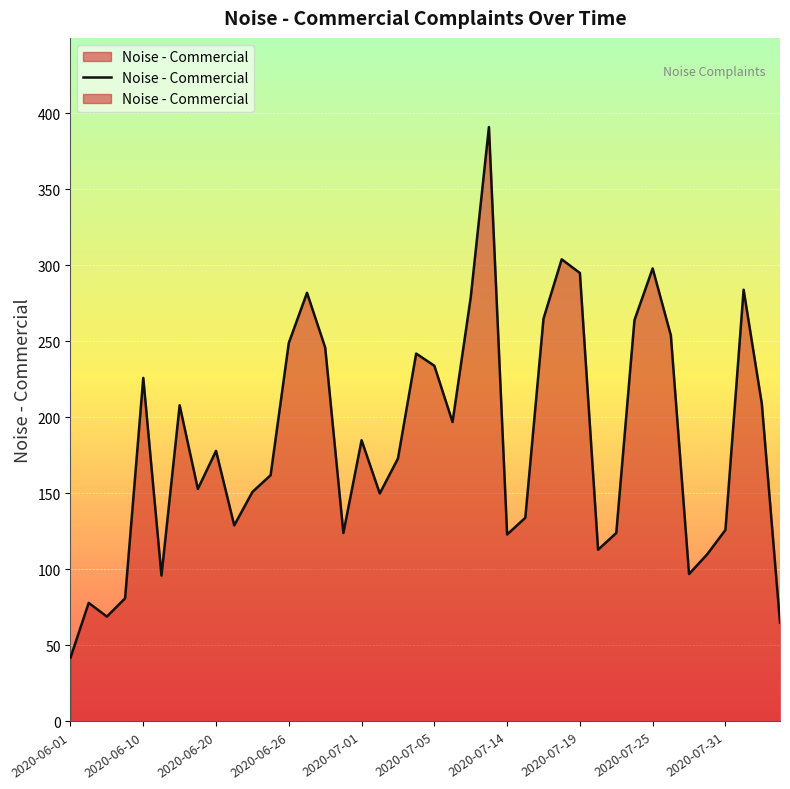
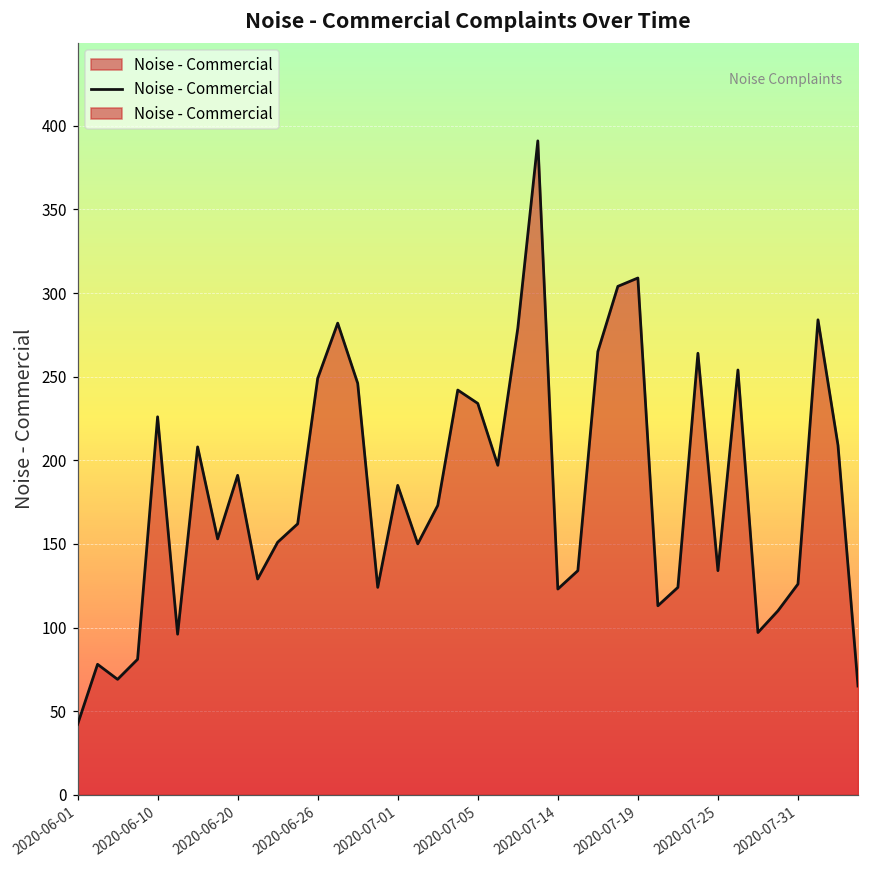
  {
    "2020-06-01": 42,
    "2020-06-10": 226,
-   "2020-06-20": 178,
+   "2020-06-20": 191,
    "2020-06-26": 249,
    "2020-07-01": 185,
    "2020-07-05": 234,
    "2020-07-14": 123,
-   "2020-07-19": 295,
-   "2020-07-25": 298,
+   "2020-07-19": 309,
+   "2020-07-25": 134,
    "2020-07-31": 126
  }
